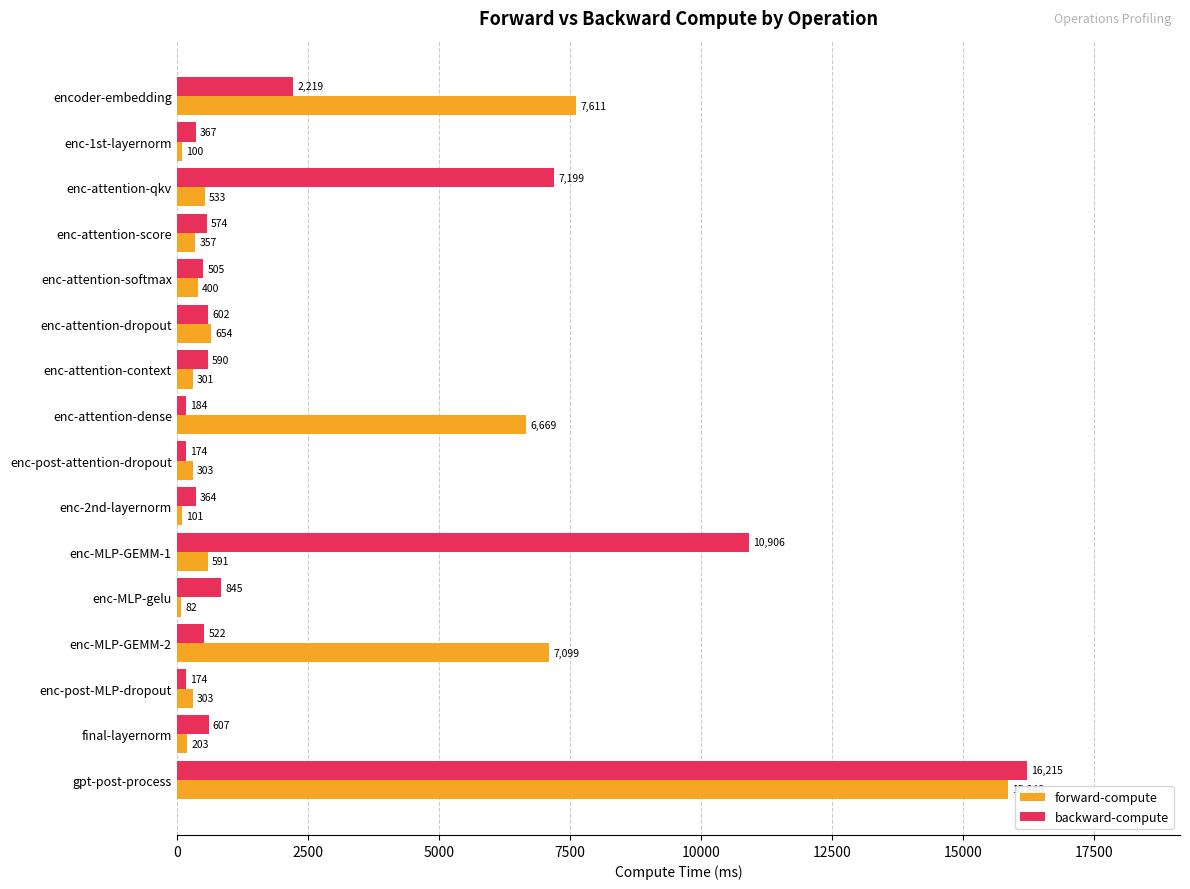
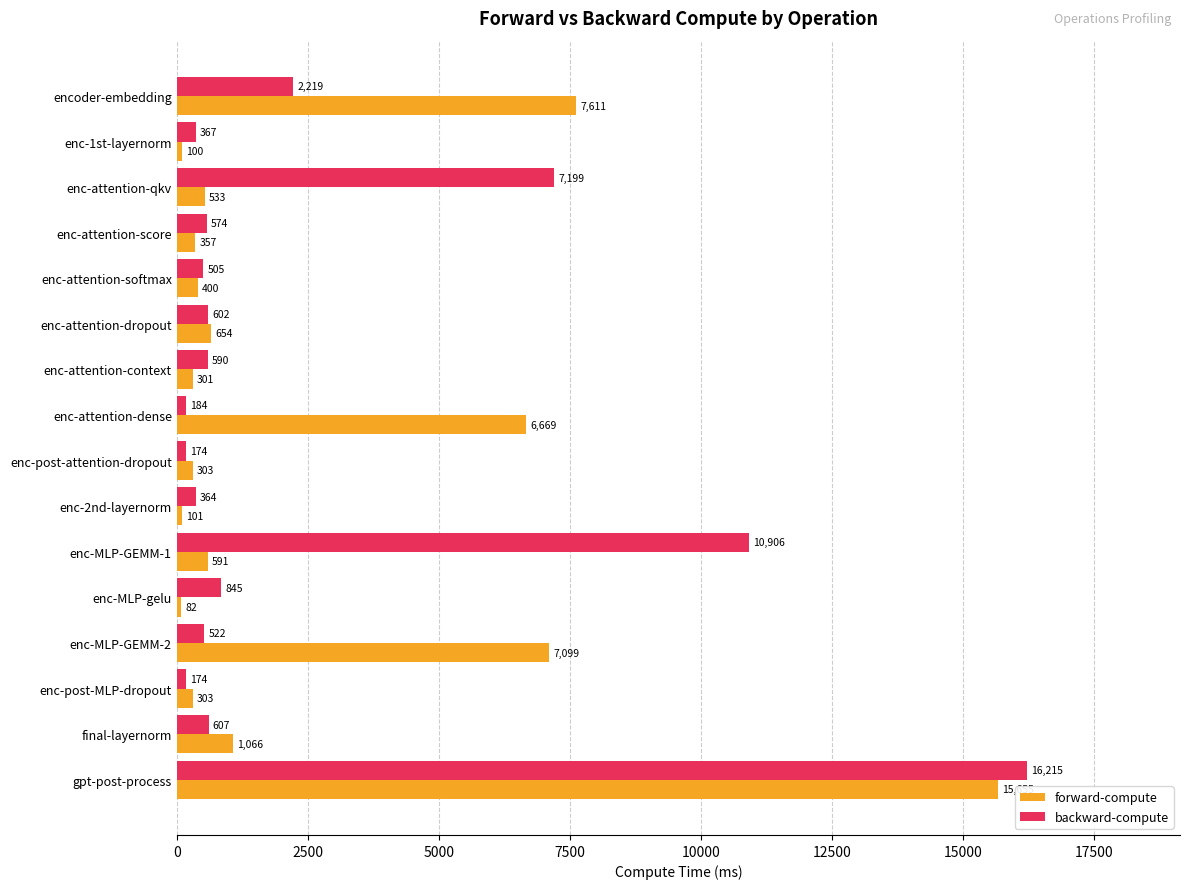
  {
    "forward-compute": {
      "encoder-embedding": "7,611",
      "enc-1st-layernorm": "100",
      "enc-attention-qkv": "533",
      "enc-attention-score": "357",
      "enc-attention-softmax": "400",
      "enc-attention-dropout": "654",
      "enc-attention-context": "301",
      "enc-attention-dense": "6,669",
      "enc-post-attention-dropout": "303",
      "enc-2nd-layernorm": "101",
      "enc-MLP-GEMM-1": "591",
      "enc-MLP-gelu": "82",
      "enc-MLP-GEMM-2": "7,099",
      "enc-post-MLP-dropout": "303",
-     "final-layernorm": "203",
-     "gpt-post-process": "15800"
+     "final-layernorm": "1,066",
+     "gpt-post-process": "15700"
    },
    "backward-compute": {
      "encoder-embedding": "2,219",
      "enc-1st-layernorm": "367",
      "enc-attention-qkv": "7,199",
      "enc-attention-score": "574",
      "enc-attention-softmax": "505",
      "enc-attention-dropout": "602",
      "enc-attention-context": "590",
      "enc-attention-dense": "184",
      "enc-post-attention-dropout": "174",
      "enc-2nd-layernorm": "364",
      "enc-MLP-GEMM-1": "10,906",
      "enc-MLP-gelu": "845",
      "enc-MLP-GEMM-2": "522",
      "enc-post-MLP-dropout": "174",
      "final-layernorm": "607",
      "gpt-post-process": "16,215"
    }
  }
